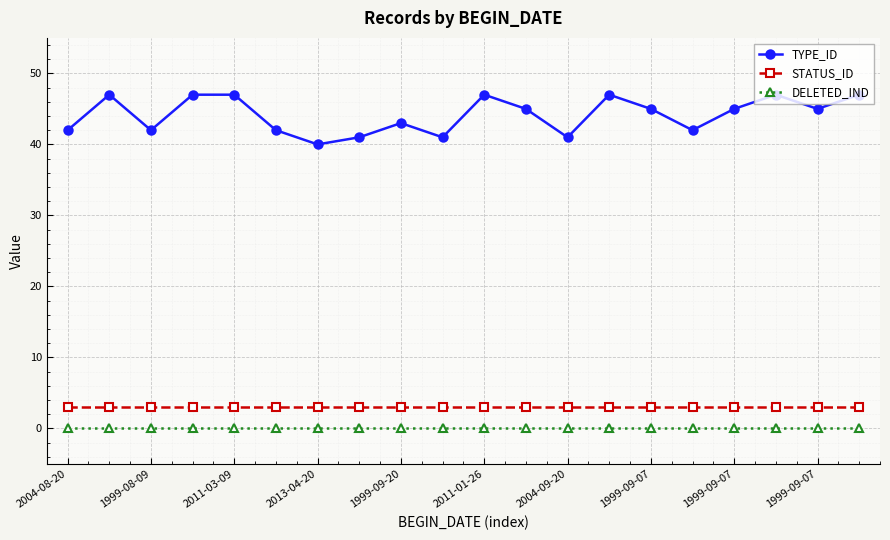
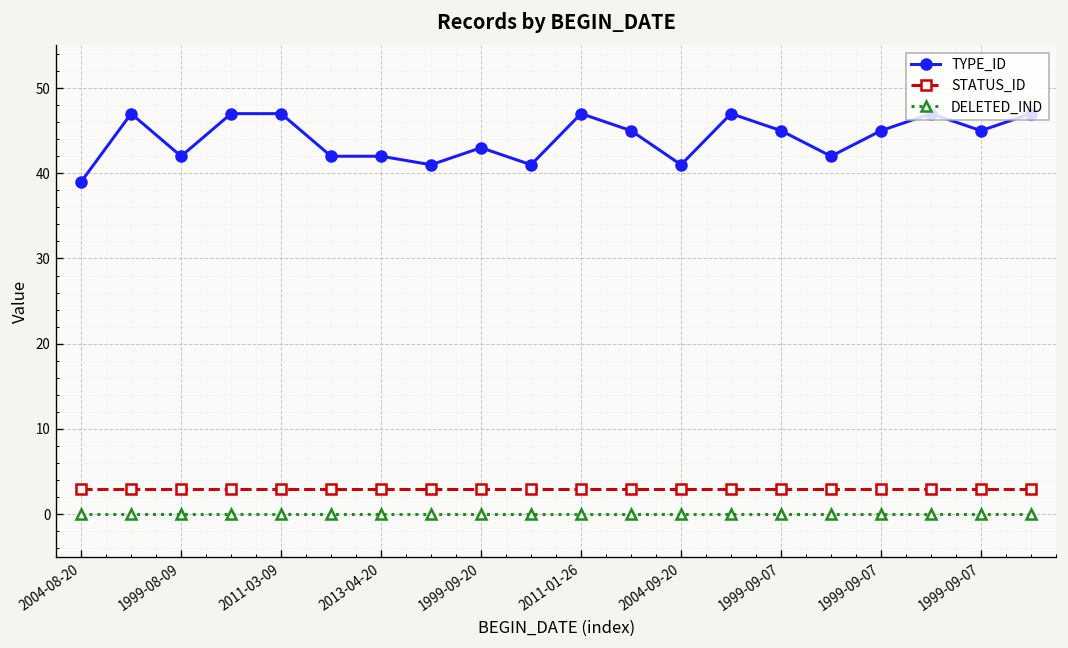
  {
    "TYPE_ID": {
-     "2004-08-20": 42,
+     "2004-08-20": 39,
      "1999-08-09": 42,
      "2011-03-09": 47,
-     "2013-04-20": 40,
+     "2013-04-20": 42,
      "1999-09-20": 43,
      "2011-01-26": 47
    },
    "STATUS_ID": {
      "2004-08-20": 3,
      "1999-08-09": 3,
      "2011-03-09": 3,
      "2013-04-20": 3,
      "1999-09-20": 3,
      "2011-01-26": 3
    },
    "DELETED_IND": {
      "2004-08-20": 0,
      "1999-08-09": 0,
      "2011-03-09": 0,
      "2013-04-20": 0,
      "1999-09-20": 0,
      "2011-01-26": 0
    }
  }
